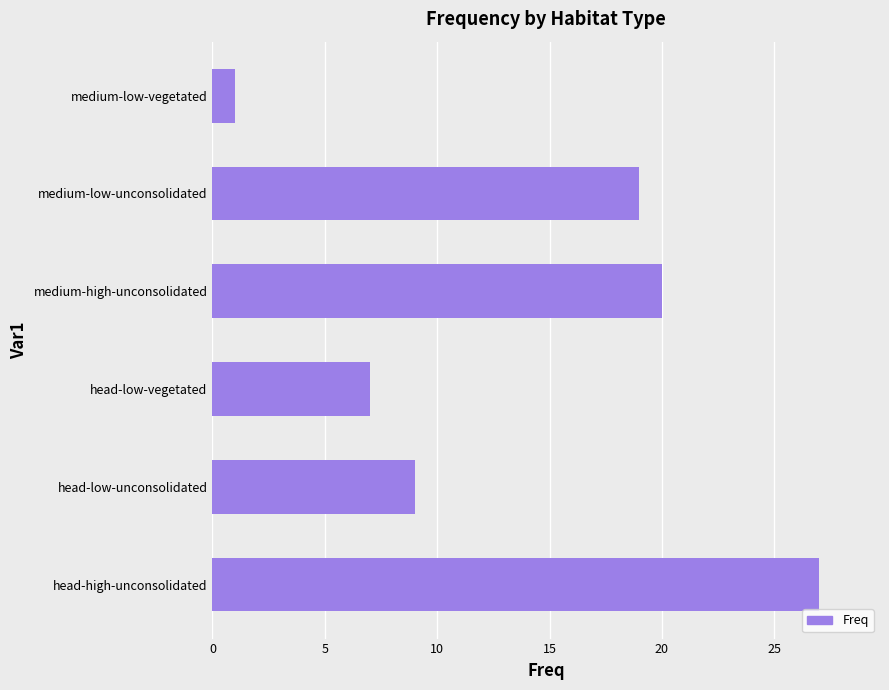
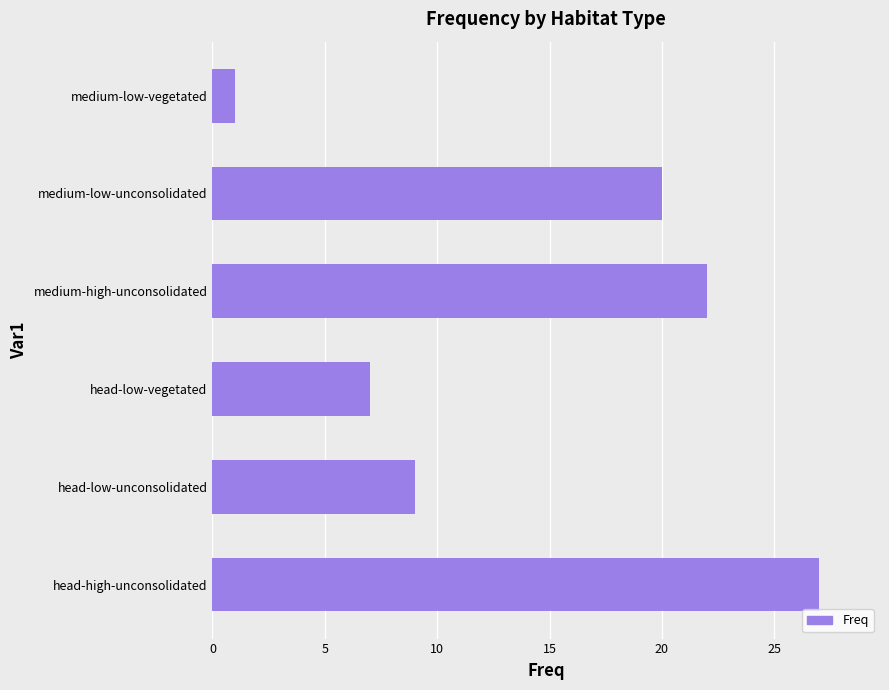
  {
    "medium-low-vegetated": 1,
-   "medium-low-unconsolidated": 19,
-   "medium-high-unconsolidated": 20,
+   "medium-low-unconsolidated": 20,
+   "medium-high-unconsolidated": 22,
    "head-low-vegetated": 7,
    "head-low-unconsolidated": 9,
    "head-high-unconsolidated": 27
  }
